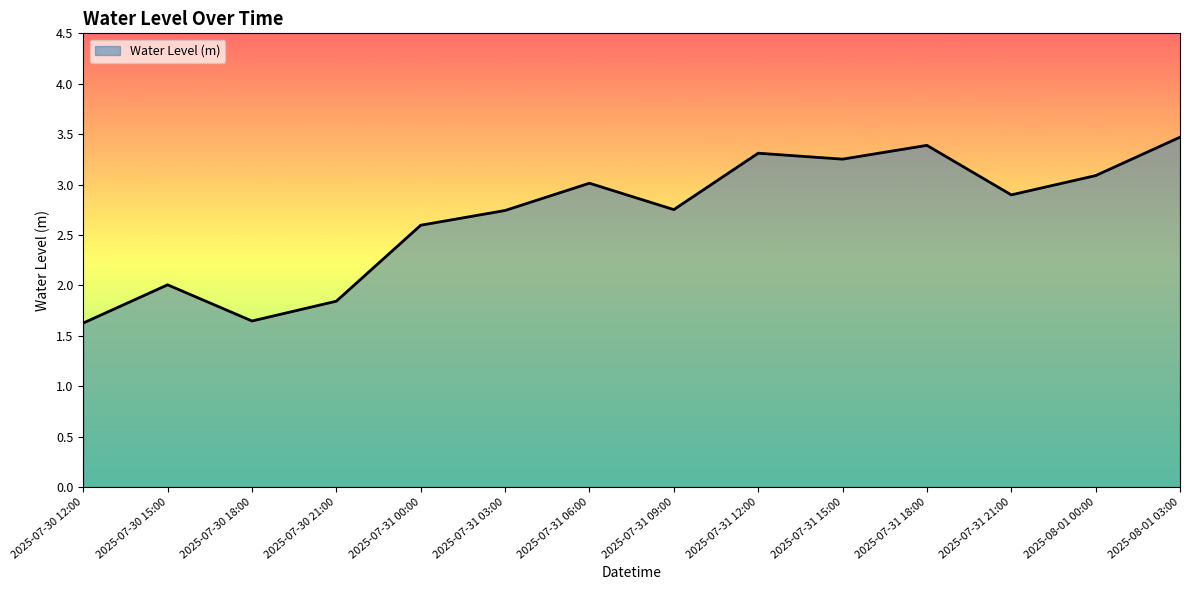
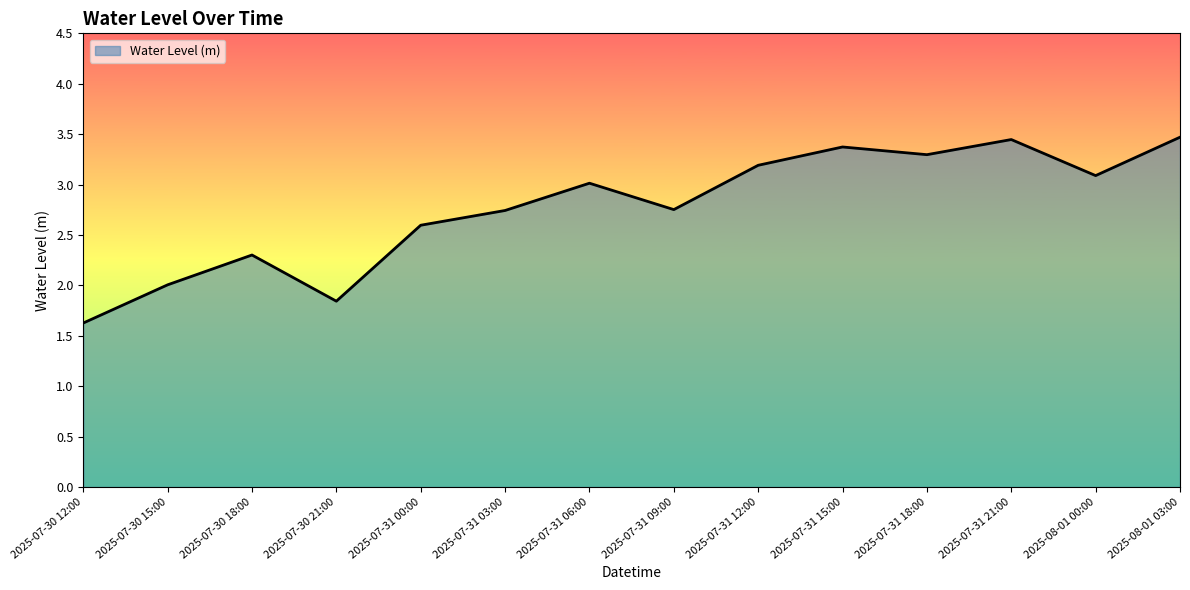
  {
    "2025-07-30 12:00": 1.63,
    "2025-07-30 15:00": 2.01,
-   "2025-07-30 18:00": 1.65,
+   "2025-07-30 18:00": 2.30,
    "2025-07-30 21:00": 1.84,
    "2025-07-31 00:00": 2.60,
    "2025-07-31 03:00": 2.74,
    "2025-07-31 06:00": 3.01,
    "2025-07-31 09:00": 2.75,
-   "2025-07-31 12:00": 3.31,
-   "2025-07-31 15:00": 3.25,
-   "2025-07-31 18:00": 3.39,
-   "2025-07-31 21:00": 2.90,
+   "2025-07-31 12:00": 3.19,
+   "2025-07-31 15:00": 3.37,
+   "2025-07-31 18:00": 3.30,
+   "2025-07-31 21:00": 3.45,
    "2025-08-01 00:00": 3.09,
    "2025-08-01 03:00": 3.47
  }
